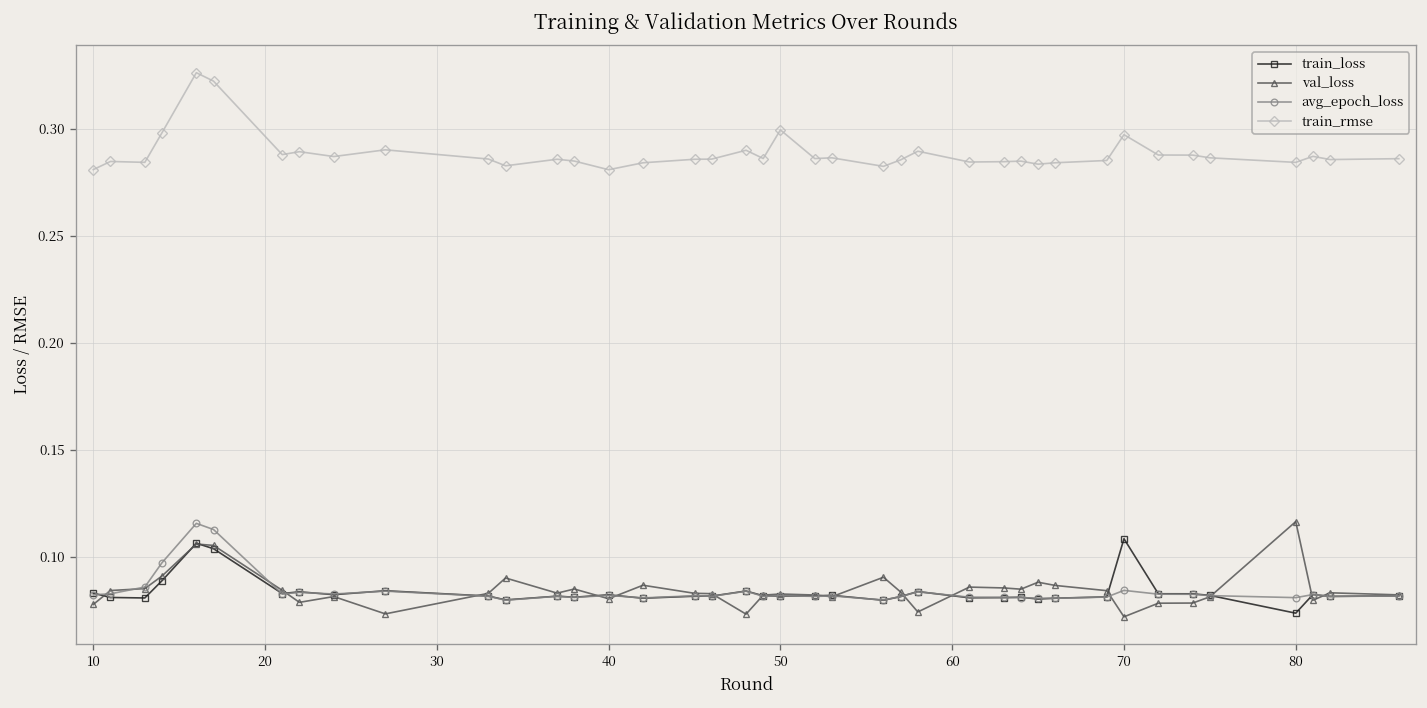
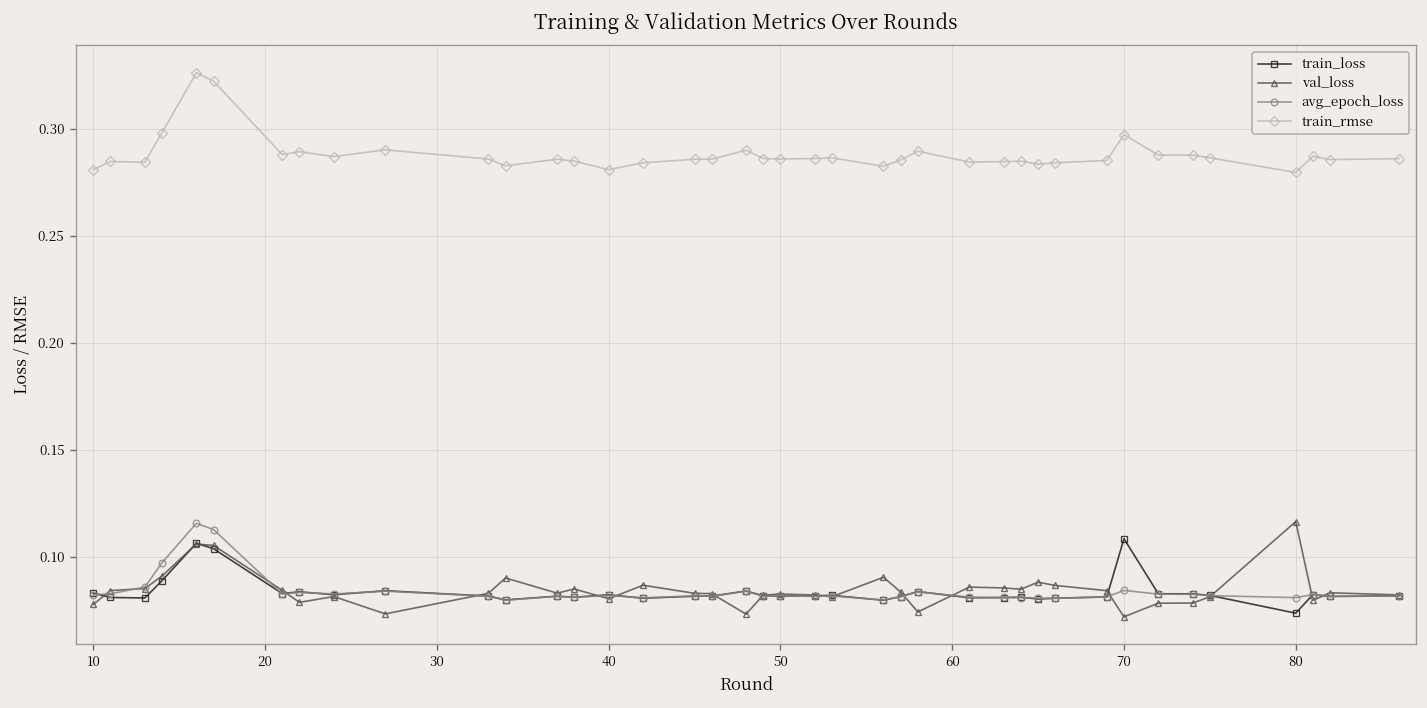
  {
    "train_loss": {
      "70": 0.109,
      "80": 0.074
    },
    "val_loss": {
      "10": 0.078,
      "40": 0.080,
      "70": 0.072,
      "80": 0.116
    },
    "avg_epoch_loss": {
      "70": 0.084,
      "80": 0.081
    },
    "train_rmse": {
      "10": 0.281,
      "40": 0.281,
-     "50": 0.299,
+     "50": 0.286,
      "70": 0.297,
-     "80": 0.284
+     "80": 0.280
    }
  }
